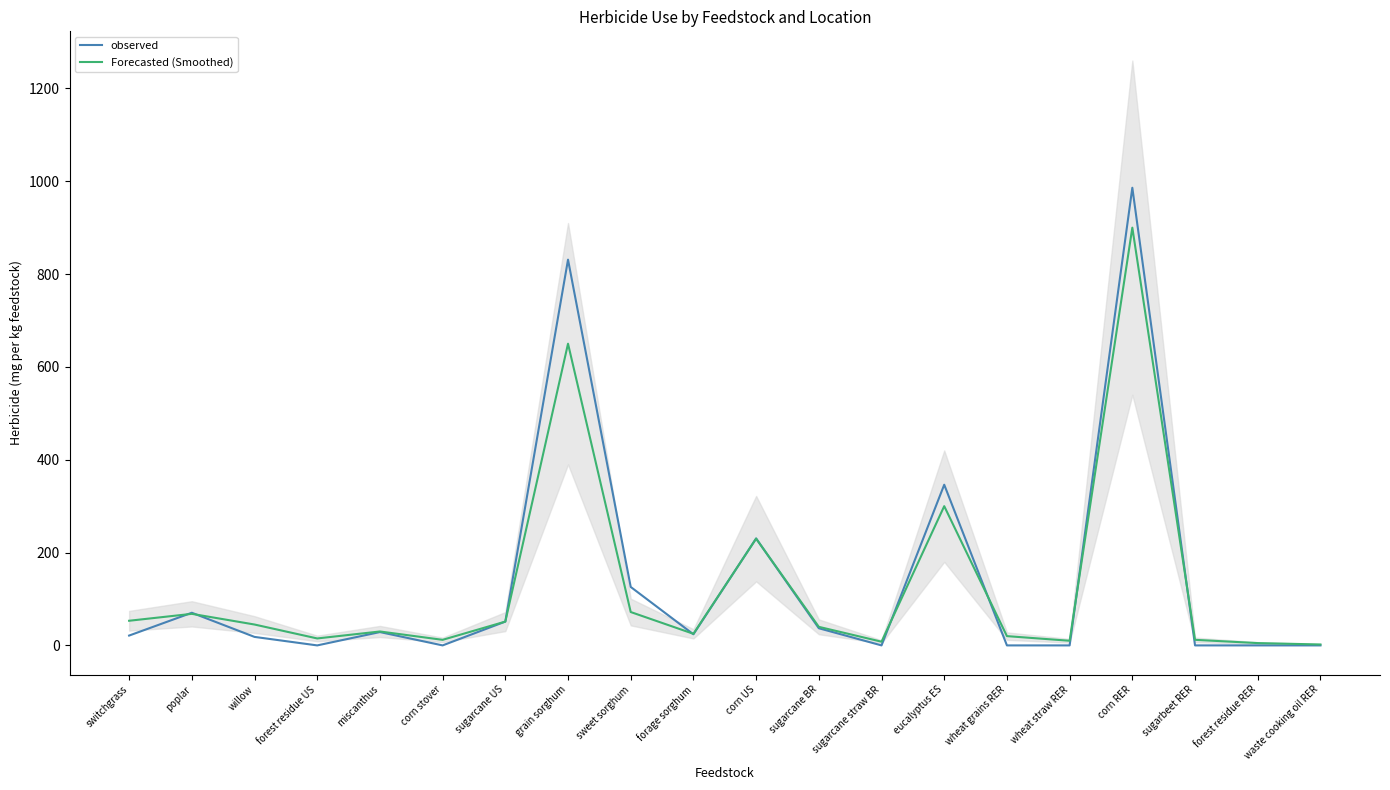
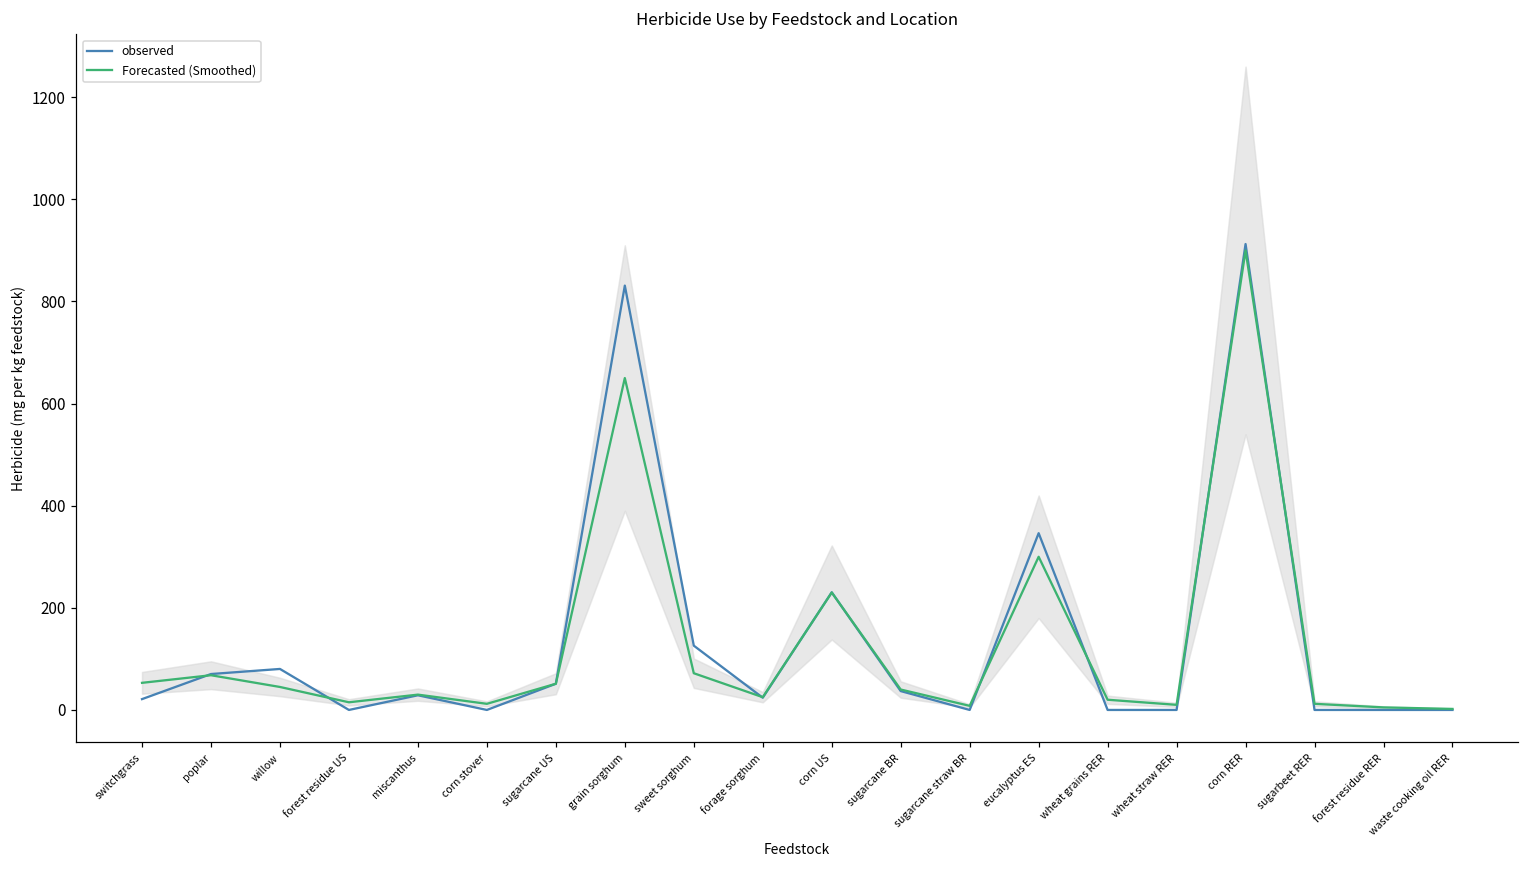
  {
    "observed": {
      "switchgrass": 20,
-     "willow": 20,
+     "willow": 80,
      "forest residue US": 0,
      "corn stover": 0,
      "grain sorghum": 830,
      "sweet sorghum": 130,
      "sugarcane straw BR": 0,
      "eucalyptus ES": 350,
      "wheat grains RER": 0,
      "wheat straw RER": 0,
-     "corn RER": 990,
+     "corn RER": 910,
      "sugarbeet RER": 0
    },
    "Forecasted (Smoothed)": {
      "switchgrass": 50,
      "willow": 50,
      "forest residue US": 20,
      "grain sorghum": 650,
      "sweet sorghum": 70,
      "eucalyptus ES": 300,
      "wheat grains RER": 20,
      "corn RER": 900
    }
  }
